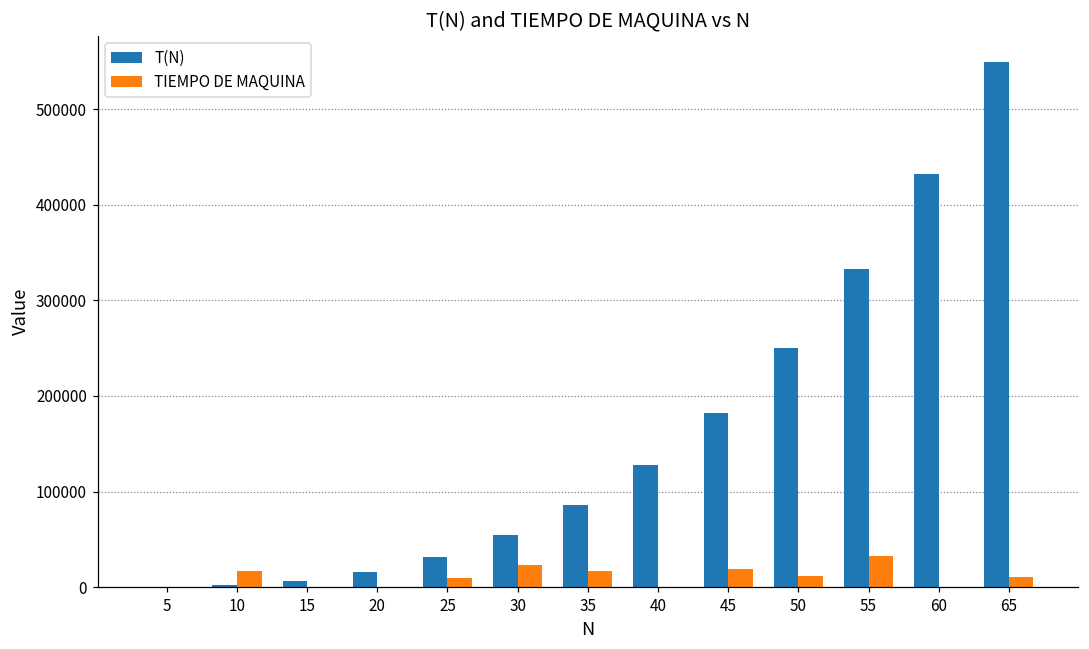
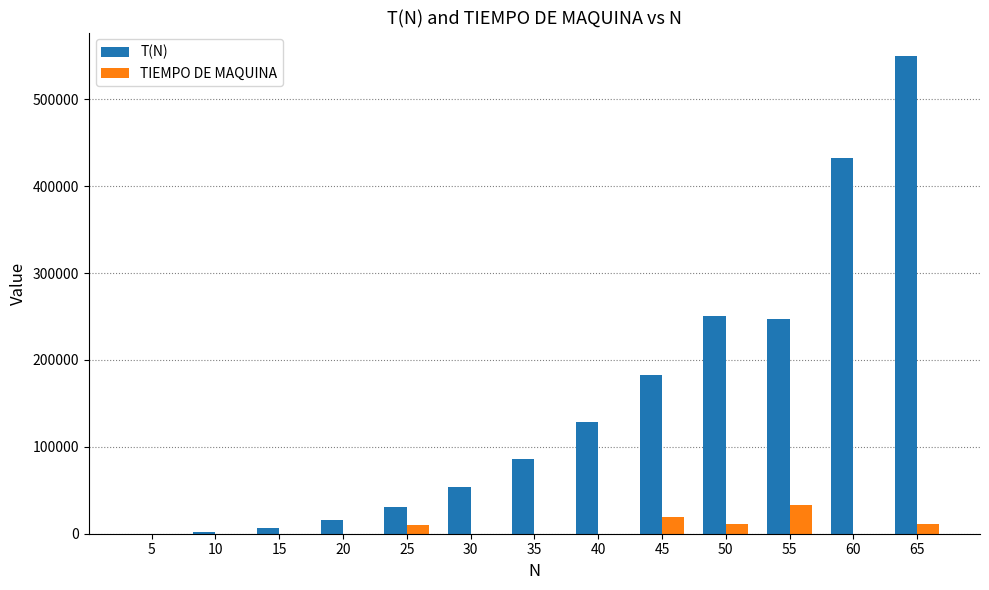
  {
    "T(N)": {
      "15": 10000,
      "20": 20000,
      "25": 30000,
      "30": 50000,
      "35": 90000,
      "40": 130000,
      "45": 180000,
      "50": 250000,
-     "55": 330000,
+     "55": 250000,
      "60": 430000,
      "65": 550000
    },
    "TIEMPO DE MAQUINA": {
-     "10": 20000,
+     "10": 0,
      "25": 10000,
-     "30": 20000,
-     "35": 20000,
+     "30": 0,
+     "35": 0,
      "45": 20000,
      "50": 10000,
      "55": 30000,
      "65": 10000
    }
  }
